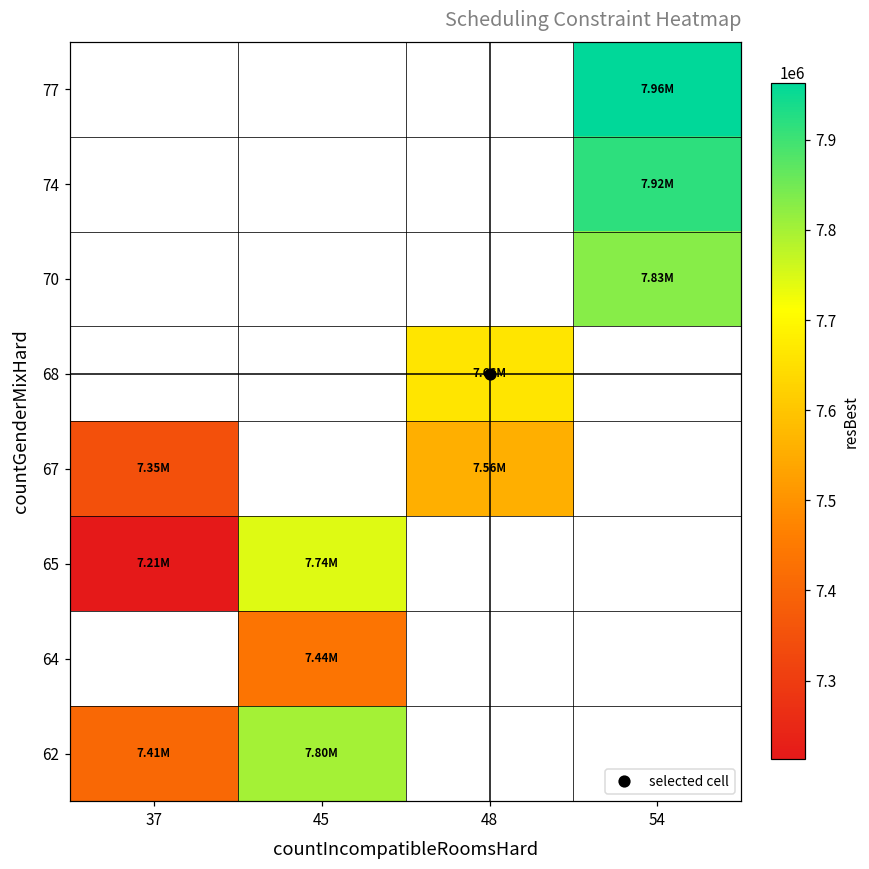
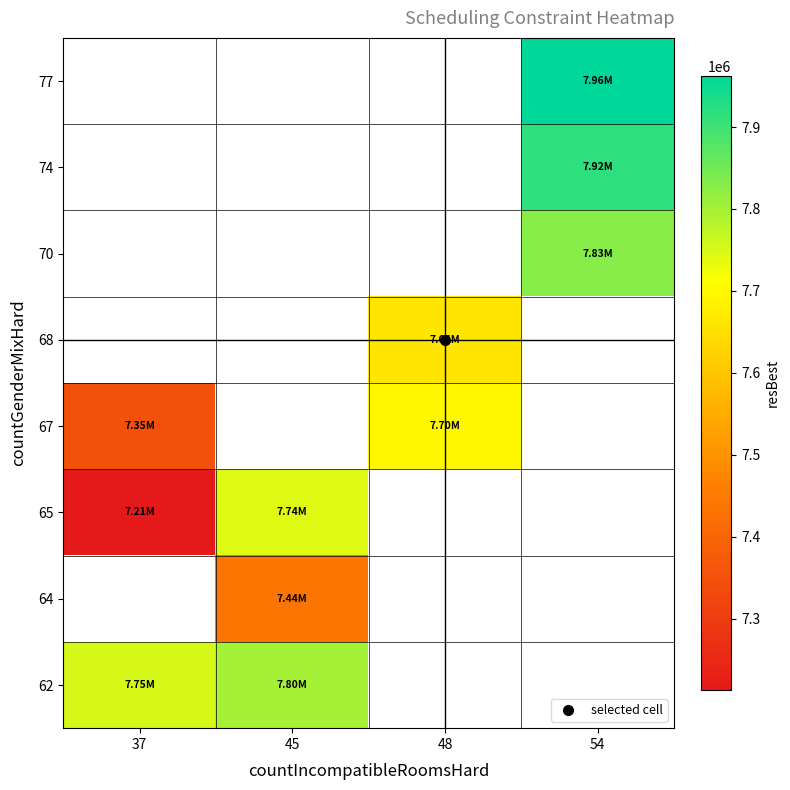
  {
    "77": {
      "54": "7.96M"
    },
    "74": {
      "54": "7.92M"
    },
    "70": {
      "54": "7.83M"
    },
    "67": {
      "37": "7.35M",
-     "48": "7.56M"
+     "48": "7.70M"
    },
    "65": {
      "37": "7.21M",
      "45": "7.74M"
    },
    "64": {
      "45": "7.44M"
    },
    "62": {
-     "37": "7.41M",
+     "37": "7.75M",
      "45": "7.80M"
    }
  }
